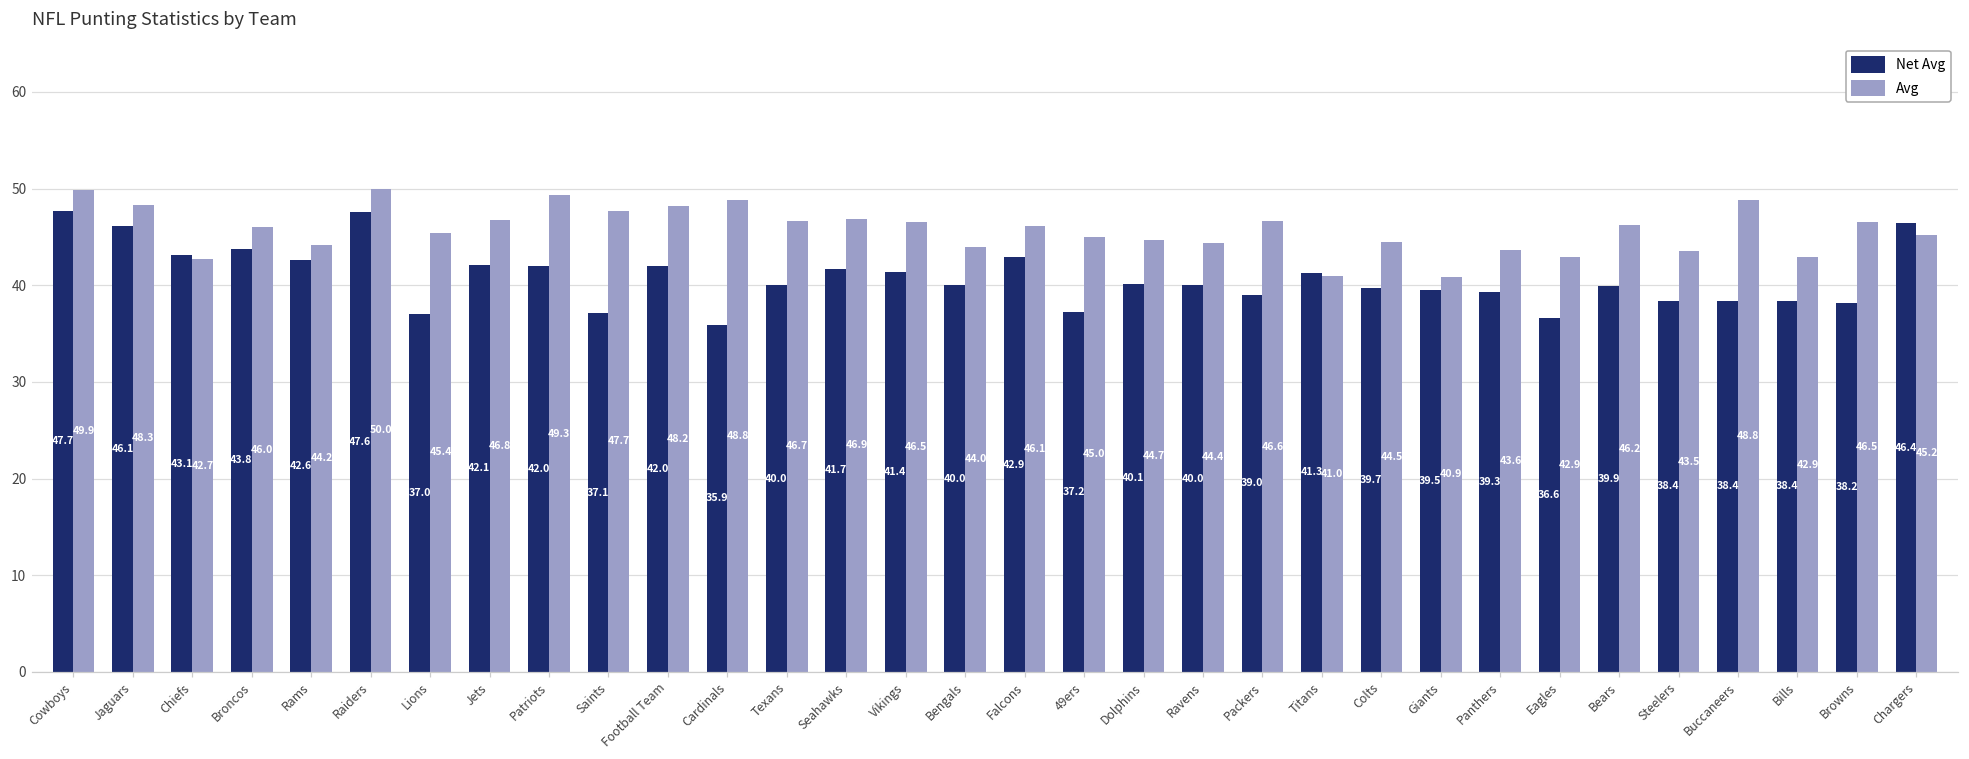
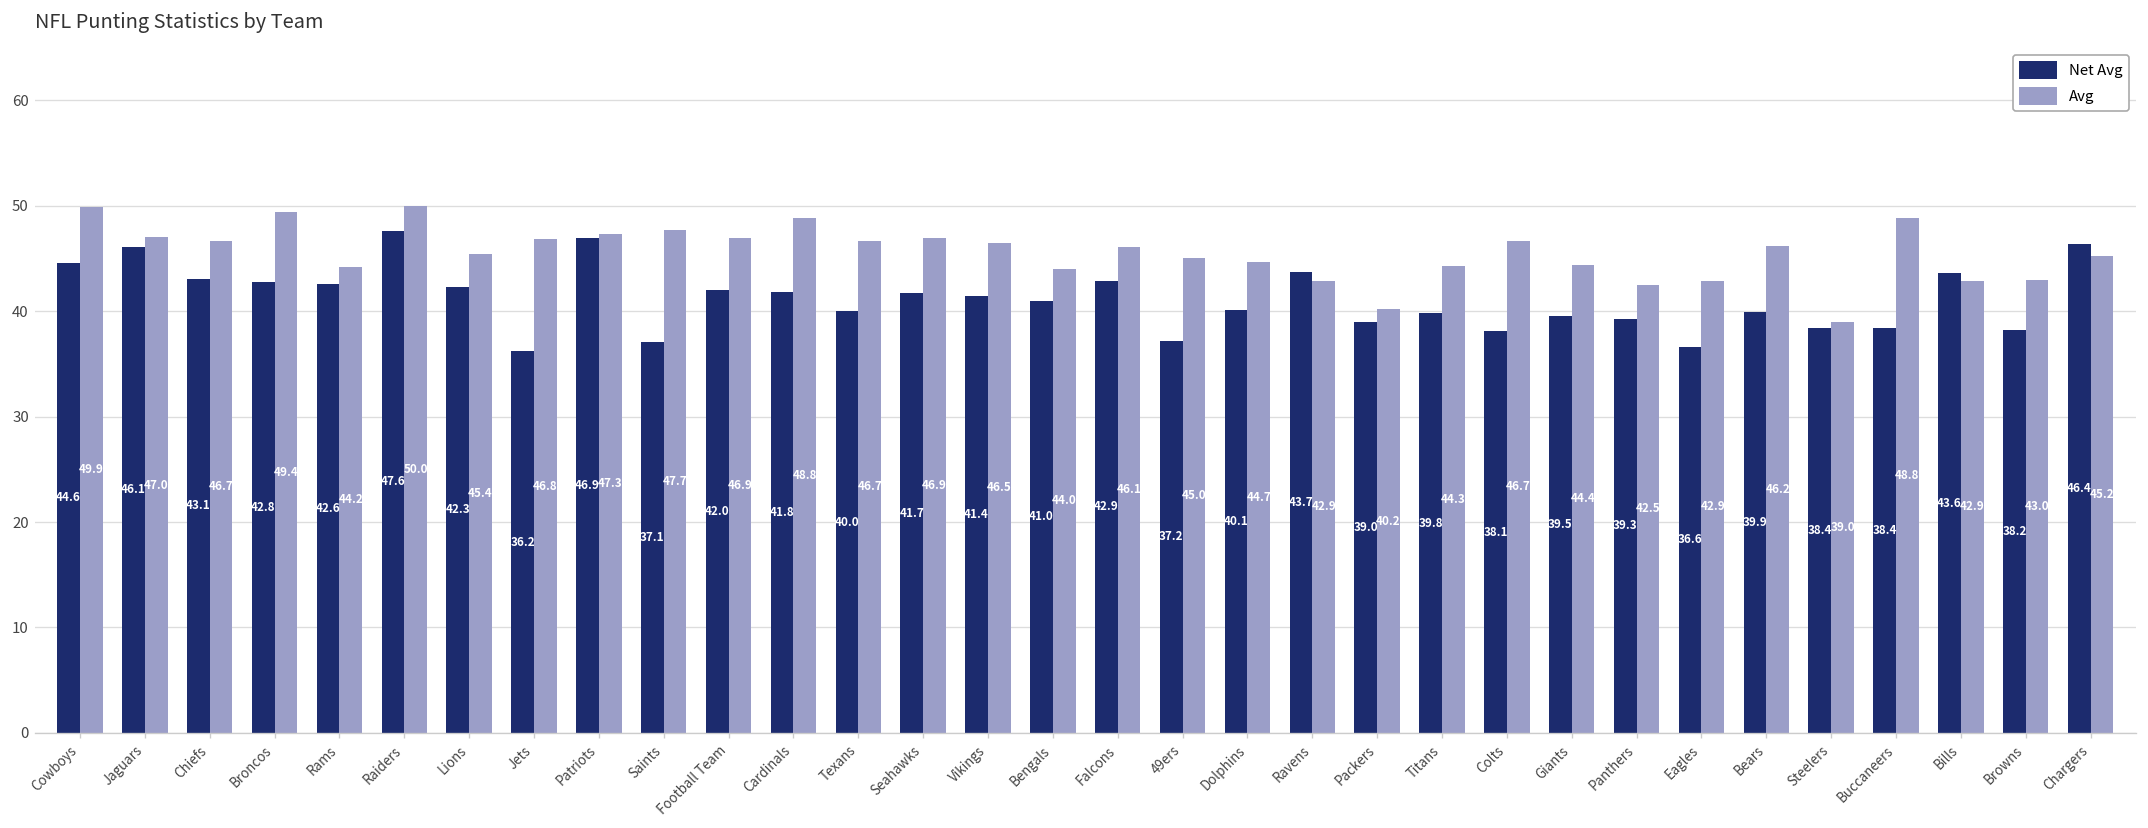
  {
    "Net Avg": {
-     "Cowboys": 47.7,
+     "Cowboys": 44.6,
      "Jaguars": 46.1,
      "Chiefs": 43.1,
-     "Broncos": 43.8,
+     "Broncos": 42.8,
      "Rams": 42.6,
      "Raiders": 47.6,
-     "Lions": 37.0,
-     "Jets": 42.1,
-     "Patriots": 42.0,
+     "Lions": 42.3,
+     "Jets": 36.2,
+     "Patriots": 46.9,
      "Saints": 37.1,
      "Football Team": 42.0,
-     "Cardinals": 35.9,
+     "Cardinals": 41.8,
      "Texans": 40.0,
      "Seahawks": 41.7,
      "Vikings": 41.4,
-     "Bengals": 40.0,
+     "Bengals": 41.0,
      "Falcons": 42.9,
      "49ers": 37.2,
      "Dolphins": 40.1,
-     "Ravens": 40.0,
+     "Ravens": 43.7,
      "Packers": 39.0,
-     "Titans": 41.3,
-     "Colts": 39.7,
+     "Titans": 39.8,
+     "Colts": 38.1,
      "Giants": 39.5,
      "Panthers": 39.3,
      "Eagles": 36.6,
      "Bears": 39.9,
      "Steelers": 38.4,
      "Buccaneers": 38.4,
-     "Bills": 38.4,
+     "Bills": 43.6,
      "Browns": 38.2,
      "Chargers": 46.4
    },
    "Avg": {
      "Cowboys": 49.9,
-     "Jaguars": 48.3,
-     "Chiefs": 42.7,
-     "Broncos": 46.0,
+     "Jaguars": 47.0,
+     "Chiefs": 46.7,
+     "Broncos": 49.4,
      "Rams": 44.2,
      "Raiders": 50.0,
      "Lions": 45.4,
      "Jets": 46.8,
-     "Patriots": 49.3,
+     "Patriots": 47.3,
      "Saints": 47.7,
-     "Football Team": 48.2,
+     "Football Team": 46.9,
      "Cardinals": 48.8,
      "Texans": 46.7,
      "Seahawks": 46.9,
      "Vikings": 46.5,
      "Bengals": 44.0,
      "Falcons": 46.1,
      "49ers": 45.0,
      "Dolphins": 44.7,
-     "Ravens": 44.4,
-     "Packers": 46.6,
-     "Titans": 41.0,
-     "Colts": 44.5,
-     "Giants": 40.9,
-     "Panthers": 43.6,
+     "Ravens": 42.9,
+     "Packers": 40.2,
+     "Titans": 44.3,
+     "Colts": 46.7,
+     "Giants": 44.4,
+     "Panthers": 42.5,
      "Eagles": 42.9,
      "Bears": 46.2,
-     "Steelers": 43.5,
+     "Steelers": 39.0,
      "Buccaneers": 48.8,
      "Bills": 42.9,
-     "Browns": 46.5,
+     "Browns": 43.0,
      "Chargers": 45.2
    }
  }
